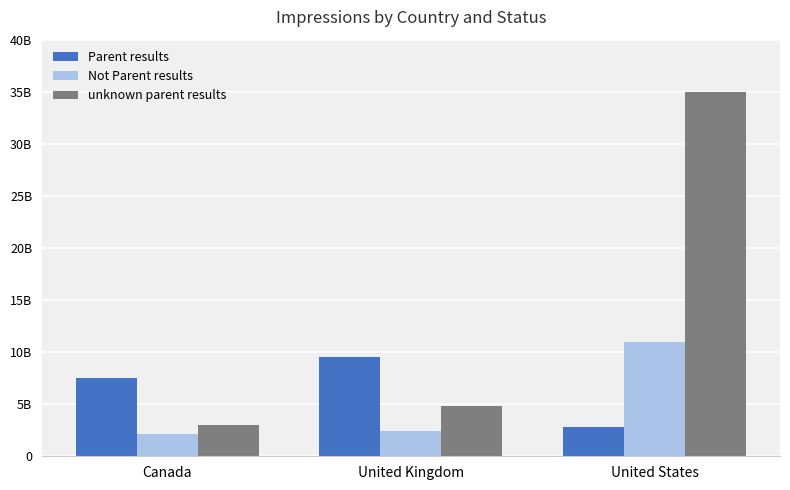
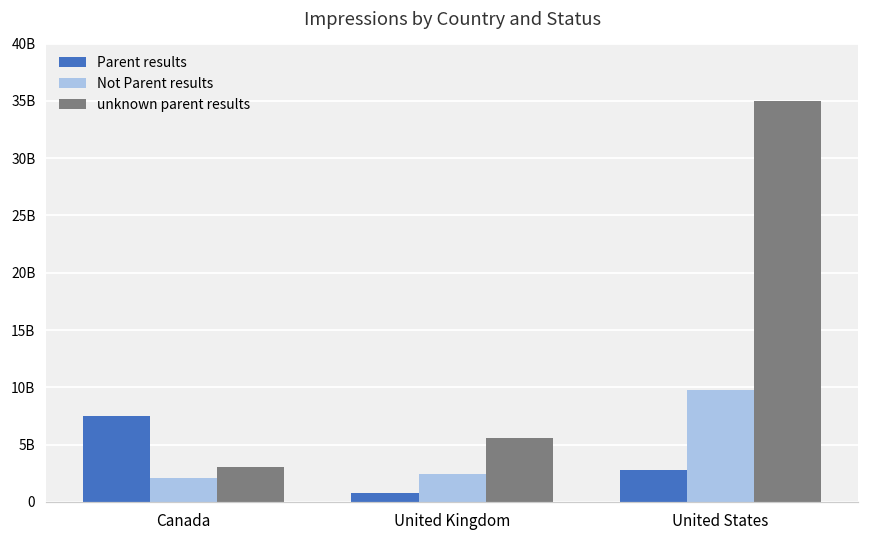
  {
    "Parent results": {
      "Canada": 7500000000,
-     "United Kingdom": 9500000000,
+     "United Kingdom": 700000000,
      "United States": 2800000000
    },
    "Not Parent results": {
      "Canada": 2100000000,
      "United Kingdom": 2400000000,
-     "United States": 11000000000
+     "United States": 9700000000
    },
    "unknown parent results": {
      "Canada": 3000000000,
-     "United Kingdom": 4800000000,
+     "United Kingdom": 5600000000,
      "United States": 35000000000
    }
  }
